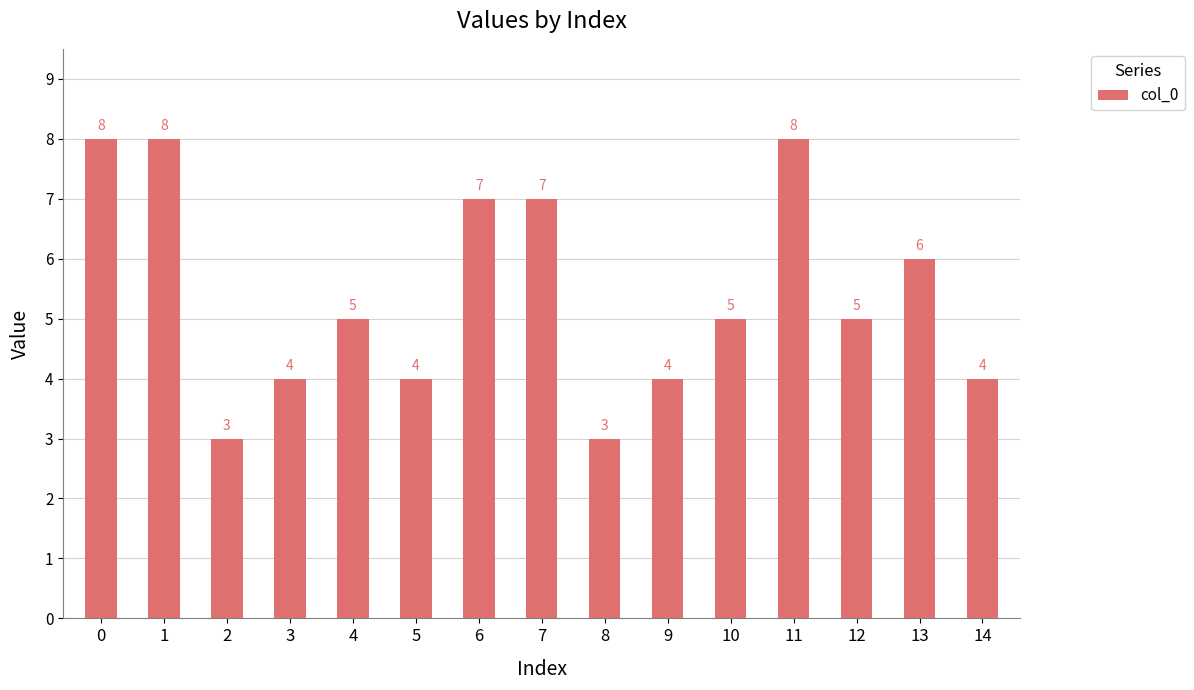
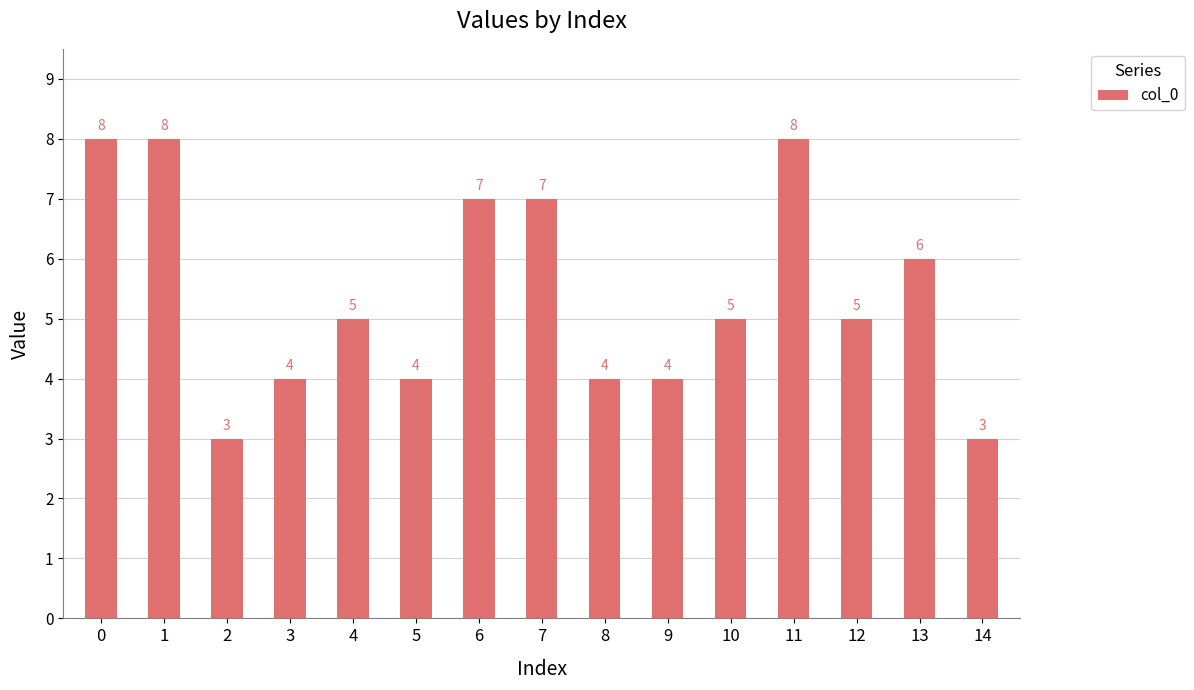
  {
    "0": 8,
    "1": 8,
    "2": 3,
    "3": 4,
    "4": 5,
    "5": 4,
    "6": 7,
    "7": 7,
-   "8": 3,
+   "8": 4,
    "9": 4,
    "10": 5,
    "11": 8,
    "12": 5,
    "13": 6,
-   "14": 4
+   "14": 3
  }
